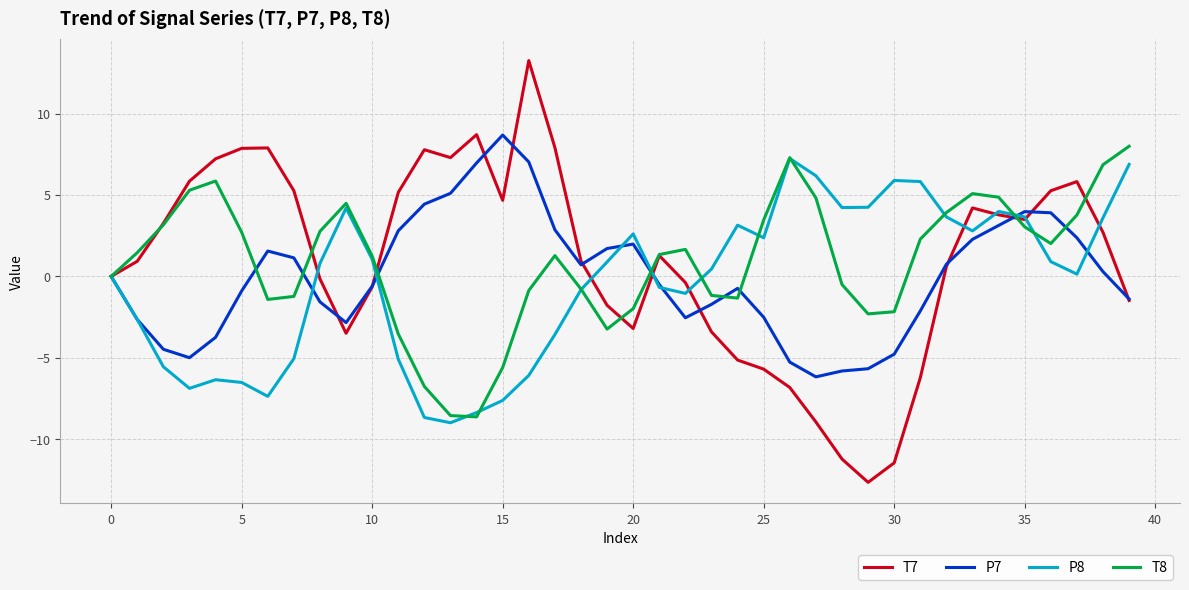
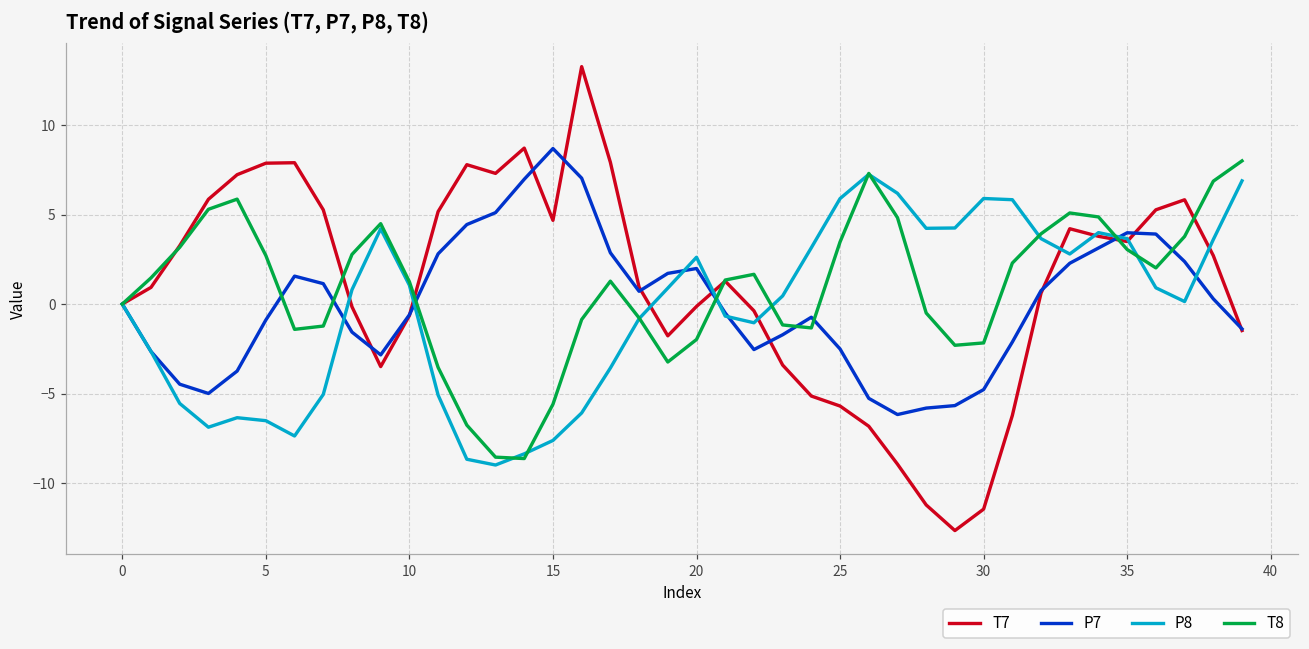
  {
    "T7": {
      "5": 7.9,
      "15": 4.7,
-     "20": -3.2,
+     "20": -0.1,
      "25": -5.7,
      "30": -11.5,
      "35": 3.5
    },
    "P7": {
      "5": -0.9,
      "15": 8.7,
      "20": 2.0,
      "25": -2.5,
      "30": -4.8,
      "35": 4.0
    },
    "P8": {
      "5": -6.5,
      "10": 1.1,
      "15": -7.6,
      "20": 2.6,
-     "25": 2.4,
+     "25": 5.9,
      "30": 5.9,
      "35": 3.7
    },
    "T8": {
      "5": 2.7,
      "10": 1.2,
      "15": -5.6,
      "20": -2.0,
      "25": 3.5,
      "30": -2.2,
      "35": 3.0
    }
  }
